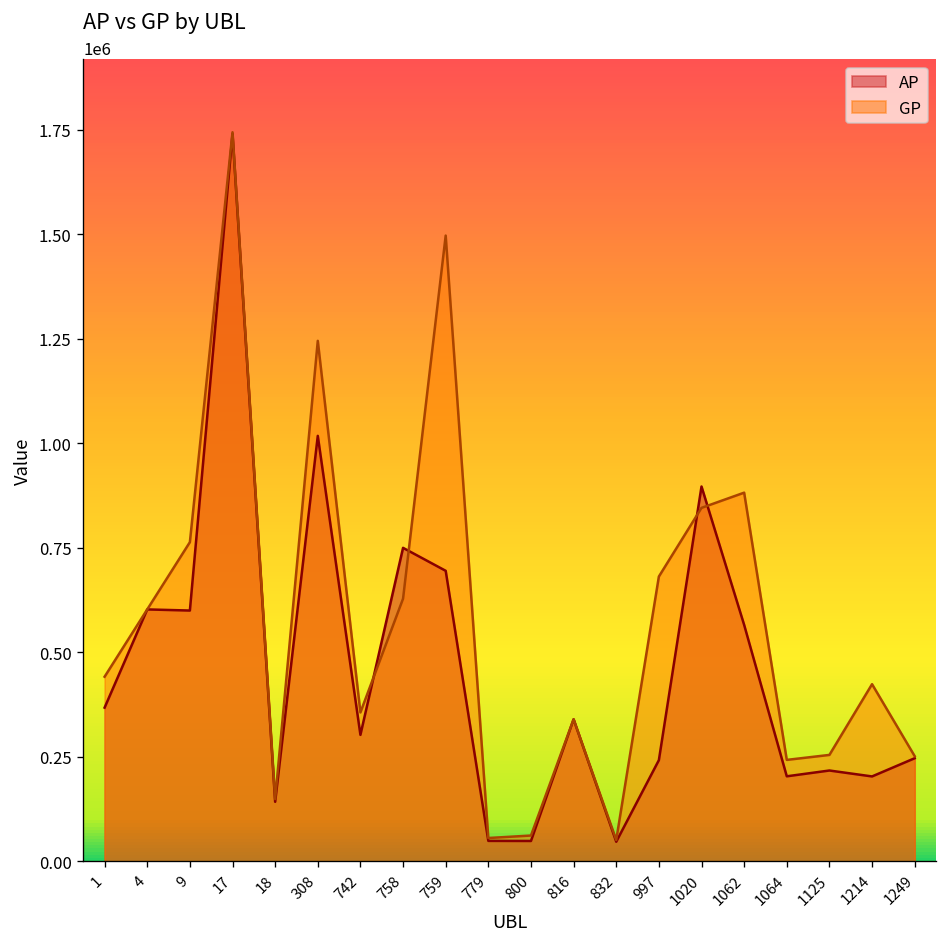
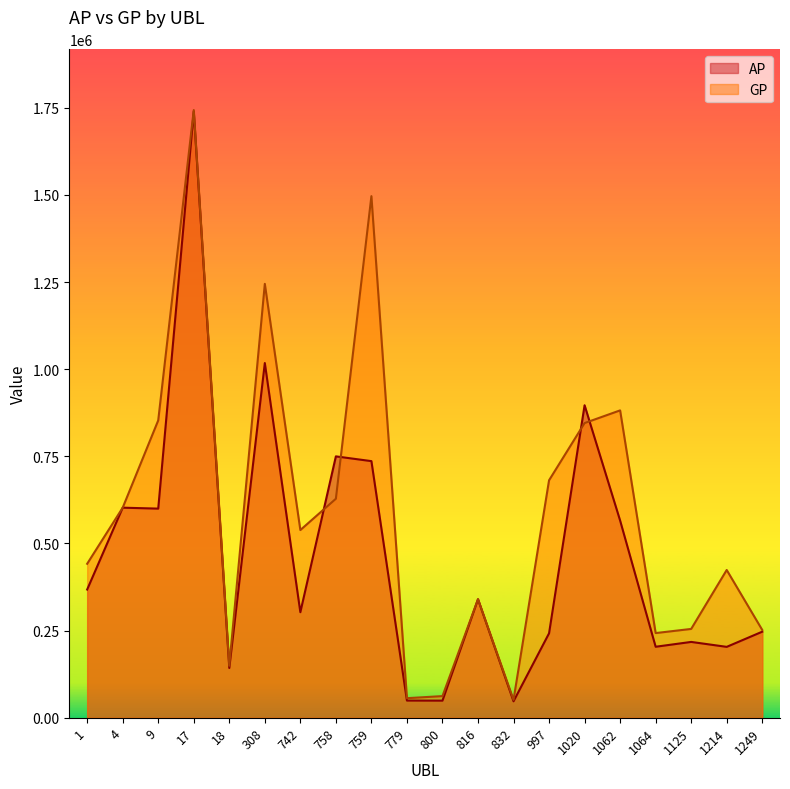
  {
    "AP": {
      "1": 370000,
      "9": 600000,
      "308": 1020000,
      "742": 300000,
      "758": 750000,
-     "759": 700000,
+     "759": 740000,
      "800": 50000,
      "997": 240000,
      "1020": 900000,
      "1062": 570000,
      "1064": 200000,
      "1125": 220000,
      "1214": 200000
    },
    "GP": {
      "1": 440000,
-     "9": 760000,
+     "9": 850000,
      "308": 1240000,
-     "742": 360000,
+     "742": 540000,
      "758": 630000,
      "759": 1500000,
      "800": 60000,
      "997": 680000,
      "1020": 850000,
      "1062": 880000,
      "1064": 240000,
      "1125": 250000,
      "1214": 420000
    }
  }
